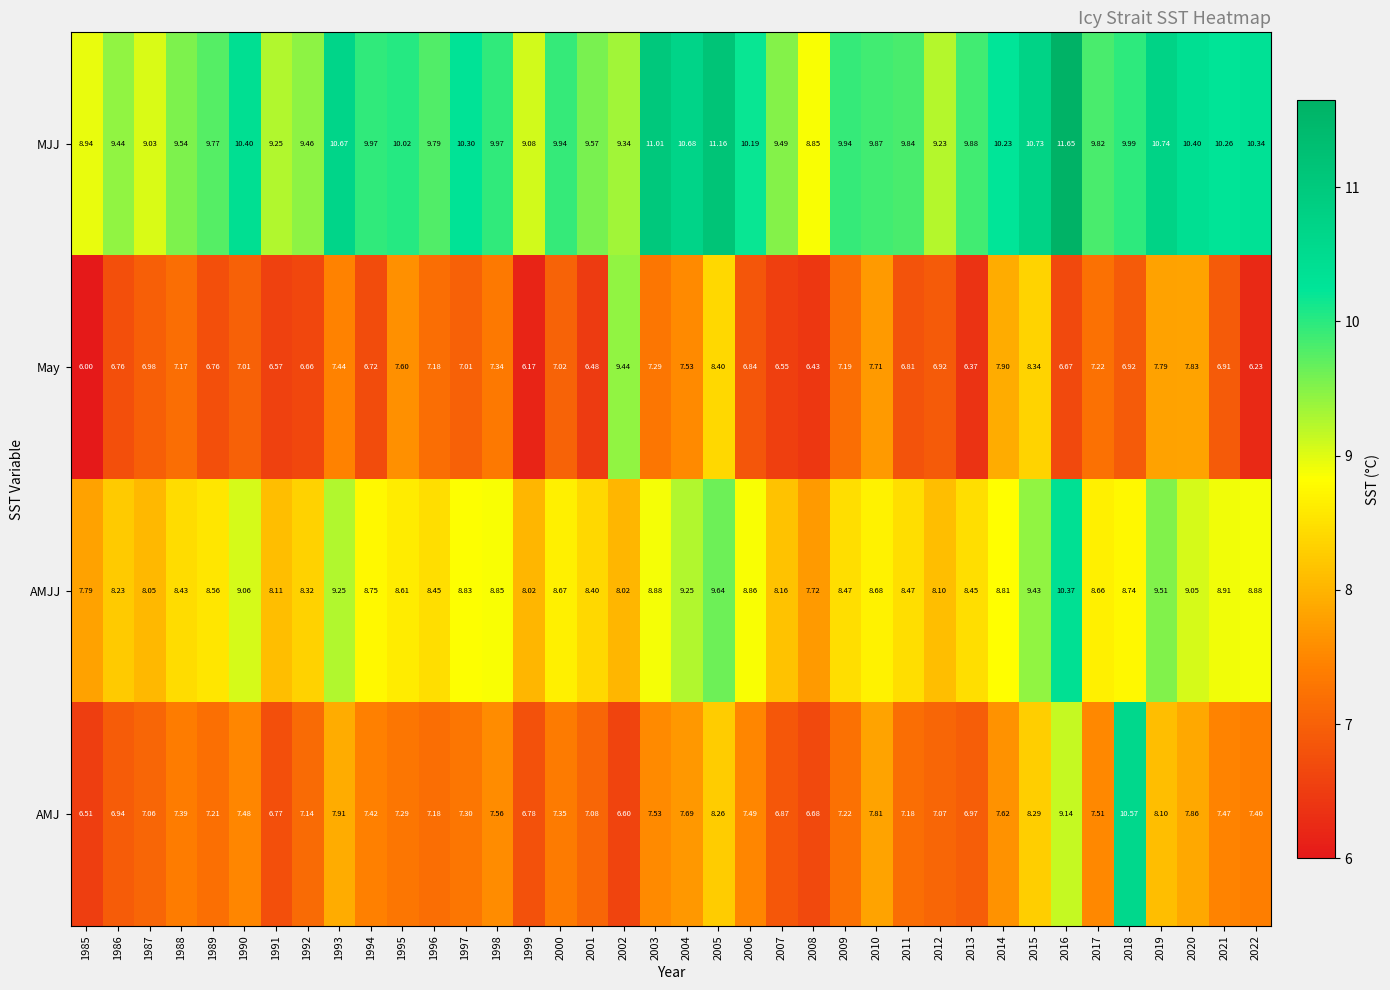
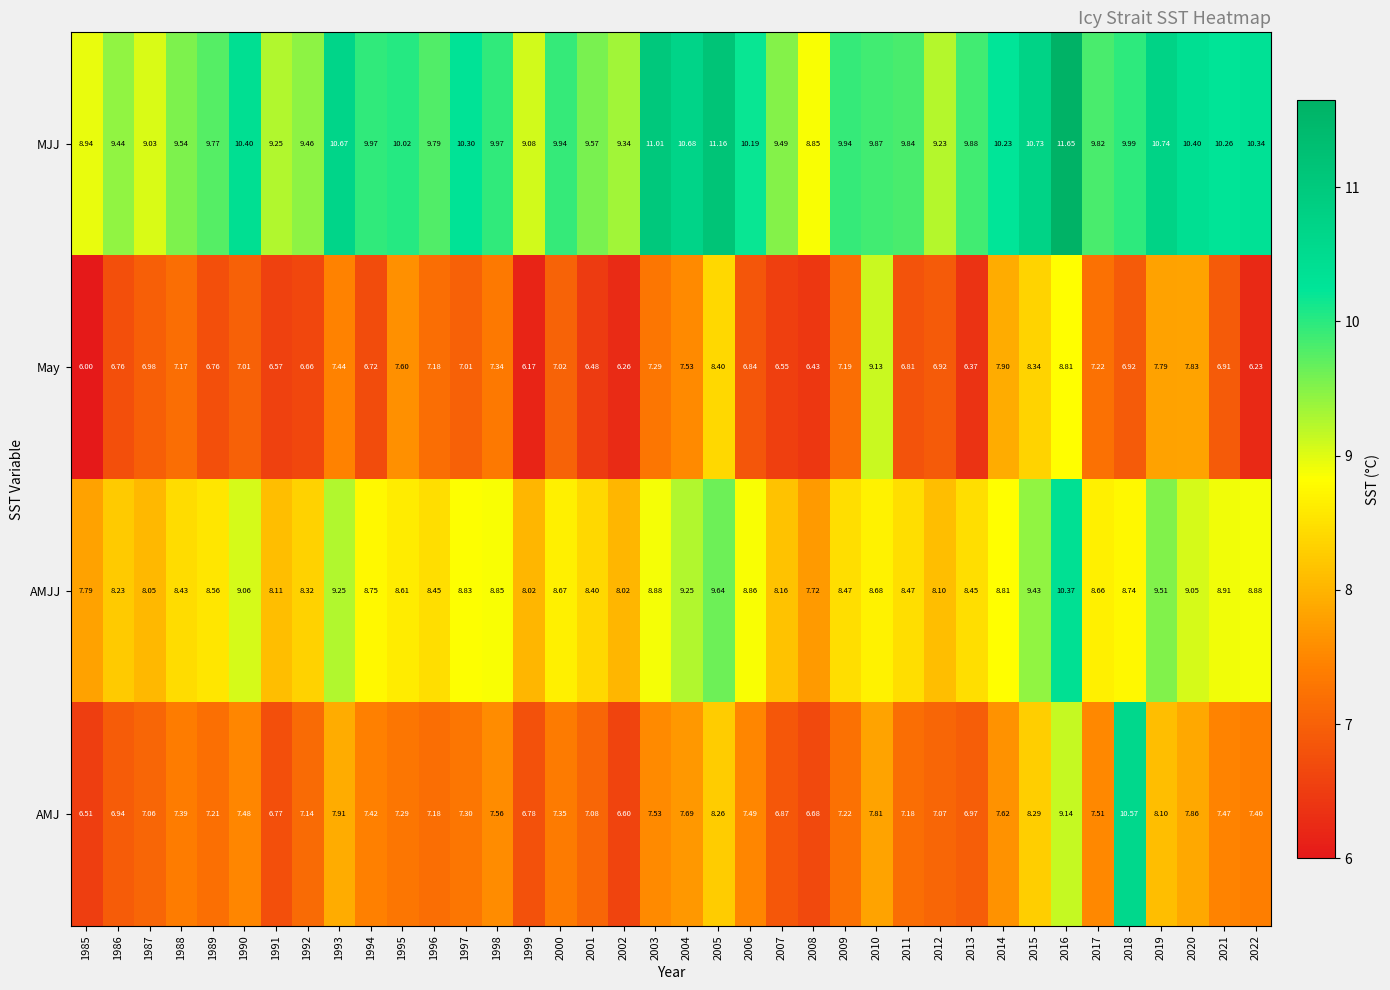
  {
    "MJJ": {
      "1985": 8.94,
      "1986": 9.44,
      "1987": 9.03,
      "1988": 9.54,
      "1989": 9.77,
      "1990": 10.40,
      "1991": 9.25,
      "1992": 9.46,
      "1993": 10.67,
      "1994": 9.97,
      "1995": 10.02,
      "1996": 9.79,
      "1997": 10.30,
      "1998": 9.97,
      "1999": 9.08,
      "2000": 9.94,
      "2001": 9.57,
      "2002": 9.34,
      "2003": 11.01,
      "2004": 10.68,
      "2005": 11.16,
      "2006": 10.19,
      "2007": 9.49,
      "2008": 8.85,
      "2009": 9.94,
      "2010": 9.87,
      "2011": 9.84,
      "2012": 9.23,
      "2013": 9.88,
      "2014": 10.23,
      "2015": 10.73,
      "2016": 11.65,
      "2017": 9.82,
      "2018": 9.99,
      "2019": 10.74,
      "2020": 10.40,
      "2021": 10.26,
      "2022": 10.34
    },
    "May": {
      "1985": 6.00,
      "1986": 6.76,
      "1987": 6.98,
      "1988": 7.17,
      "1989": 6.76,
      "1990": 7.01,
      "1991": 6.57,
      "1992": 6.66,
      "1993": 7.44,
      "1994": 6.72,
      "1995": 7.60,
      "1996": 7.18,
      "1997": 7.01,
      "1998": 7.34,
      "1999": 6.17,
      "2000": 7.02,
      "2001": 6.48,
-     "2002": 9.44,
+     "2002": 6.26,
      "2003": 7.29,
      "2004": 7.53,
      "2005": 8.40,
      "2006": 6.84,
      "2007": 6.55,
      "2008": 6.43,
      "2009": 7.19,
-     "2010": 7.71,
+     "2010": 9.13,
      "2011": 6.81,
      "2012": 6.92,
      "2013": 6.37,
      "2014": 7.90,
      "2015": 8.34,
-     "2016": 6.67,
+     "2016": 8.81,
      "2017": 7.22,
      "2018": 6.92,
      "2019": 7.79,
      "2020": 7.83,
      "2021": 6.91,
      "2022": 6.23
    },
    "AMJJ": {
      "1985": 7.79,
      "1986": 8.23,
      "1987": 8.05,
      "1988": 8.43,
      "1989": 8.56,
      "1990": 9.06,
      "1991": 8.11,
      "1992": 8.32,
      "1993": 9.25,
      "1994": 8.75,
      "1995": 8.61,
      "1996": 8.45,
      "1997": 8.83,
      "1998": 8.85,
      "1999": 8.02,
      "2000": 8.67,
      "2001": 8.40,
      "2002": 8.02,
      "2003": 8.88,
      "2004": 9.25,
      "2005": 9.64,
      "2006": 8.86,
      "2007": 8.16,
      "2008": 7.72,
      "2009": 8.47,
      "2010": 8.68,
      "2011": 8.47,
      "2012": 8.10,
      "2013": 8.45,
      "2014": 8.81,
      "2015": 9.43,
      "2016": 10.37,
      "2017": 8.66,
      "2018": 8.74,
      "2019": 9.51,
      "2020": 9.05,
      "2021": 8.91,
      "2022": 8.88
    },
    "AMJ": {
      "1985": 6.51,
      "1986": 6.94,
      "1987": 7.06,
      "1988": 7.39,
      "1989": 7.21,
      "1990": 7.48,
      "1991": 6.77,
      "1992": 7.14,
      "1993": 7.91,
      "1994": 7.42,
      "1995": 7.29,
      "1996": 7.18,
      "1997": 7.30,
      "1998": 7.56,
      "1999": 6.78,
      "2000": 7.35,
      "2001": 7.08,
      "2002": 6.60,
      "2003": 7.53,
      "2004": 7.69,
      "2005": 8.26,
      "2006": 7.49,
      "2007": 6.87,
      "2008": 6.68,
      "2009": 7.22,
      "2010": 7.81,
      "2011": 7.18,
      "2012": 7.07,
      "2013": 6.97,
      "2014": 7.62,
      "2015": 8.29,
      "2016": 9.14,
      "2017": 7.51,
      "2018": 10.57,
      "2019": 8.10,
      "2020": 7.86,
      "2021": 7.47,
      "2022": 7.40
    }
  }
